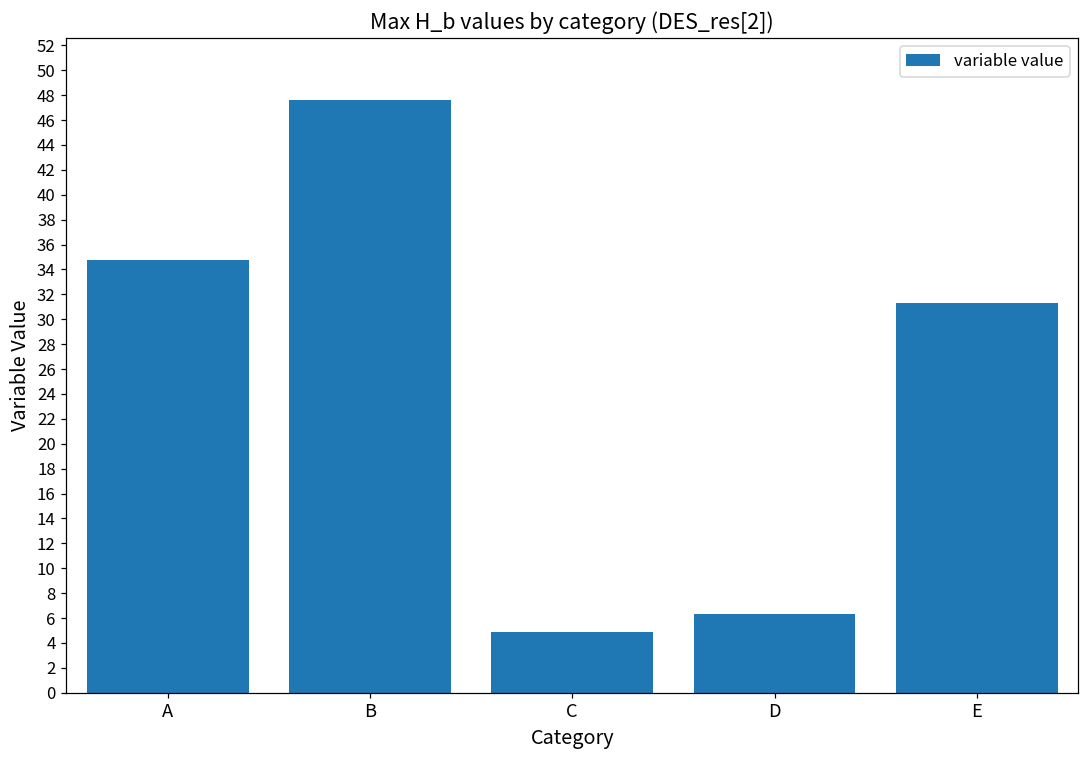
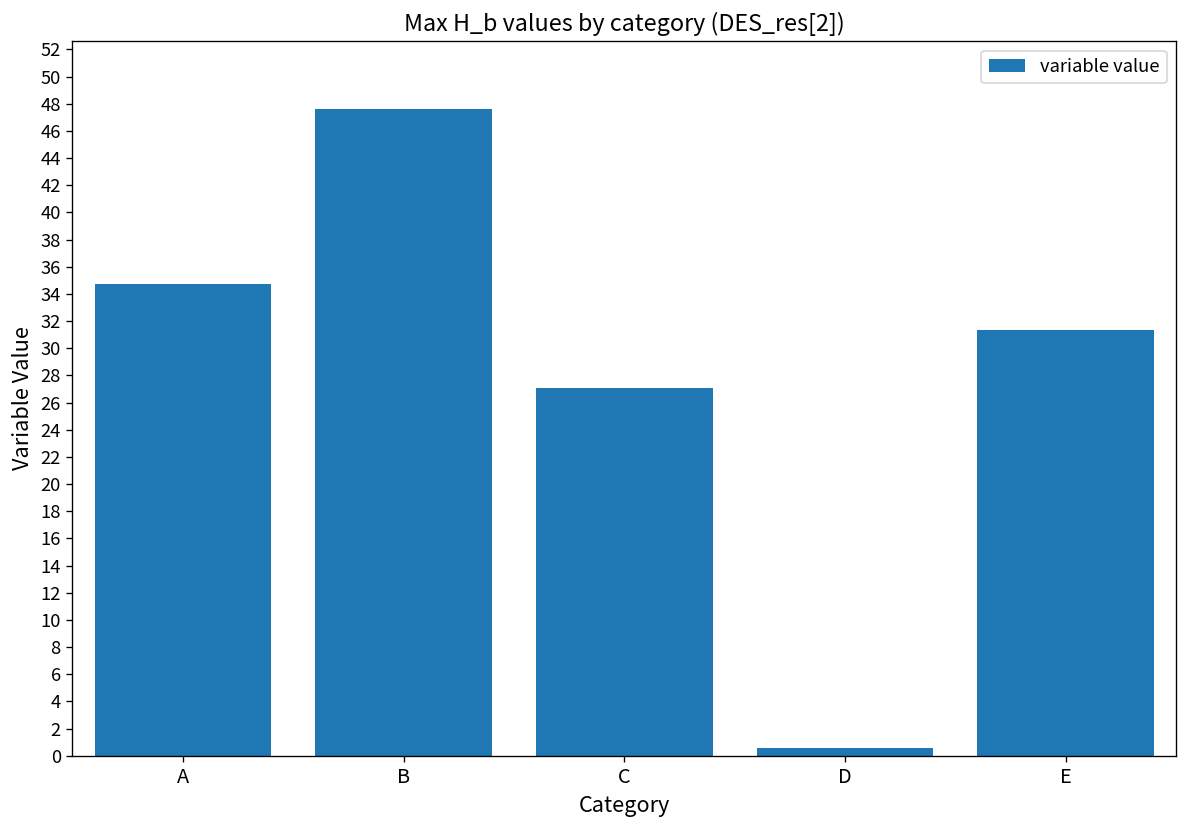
  {
    "A": 34.8,
    "B": 47.6,
-   "C": 4.9,
-   "D": 6.4,
+   "C": 27.1,
+   "D": 0.6,
    "E": 31.3
  }
